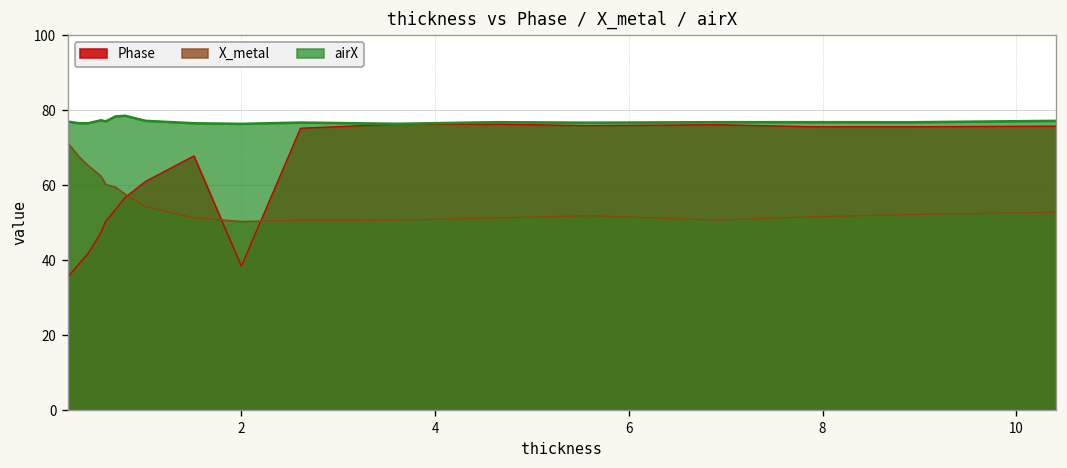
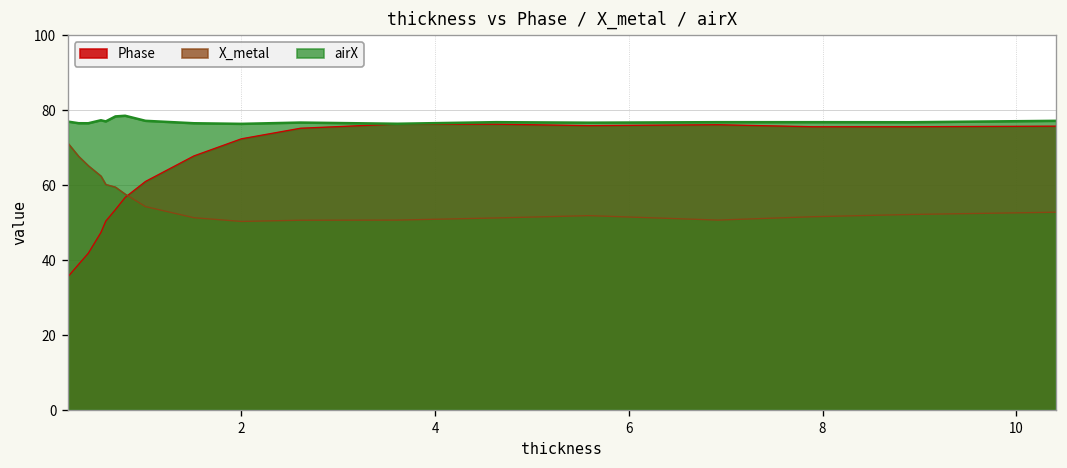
  {
    "Phase": {
-     "2": 38
+     "2": 72
    },
    "X_metal": {
      "2": 50
    },
    "airX": {
      "2": 76
    }
  }
